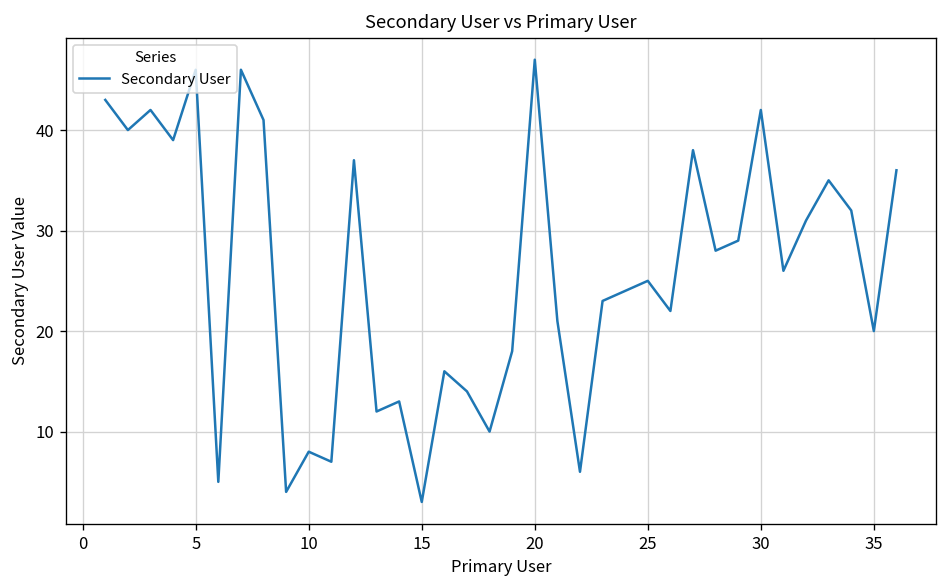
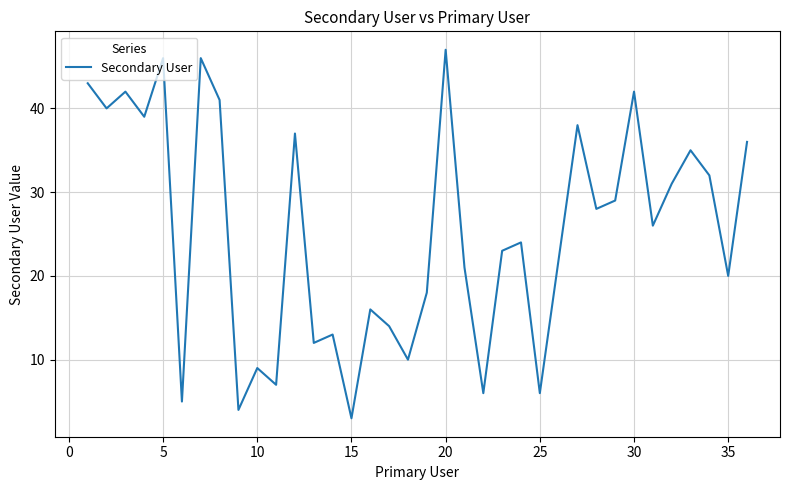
  {
-   "10": 8,
+   "10": 9,
    "15": 3,
    "20": 47,
-   "25": 25,
+   "25": 6,
    "30": 42,
    "35": 20
  }
